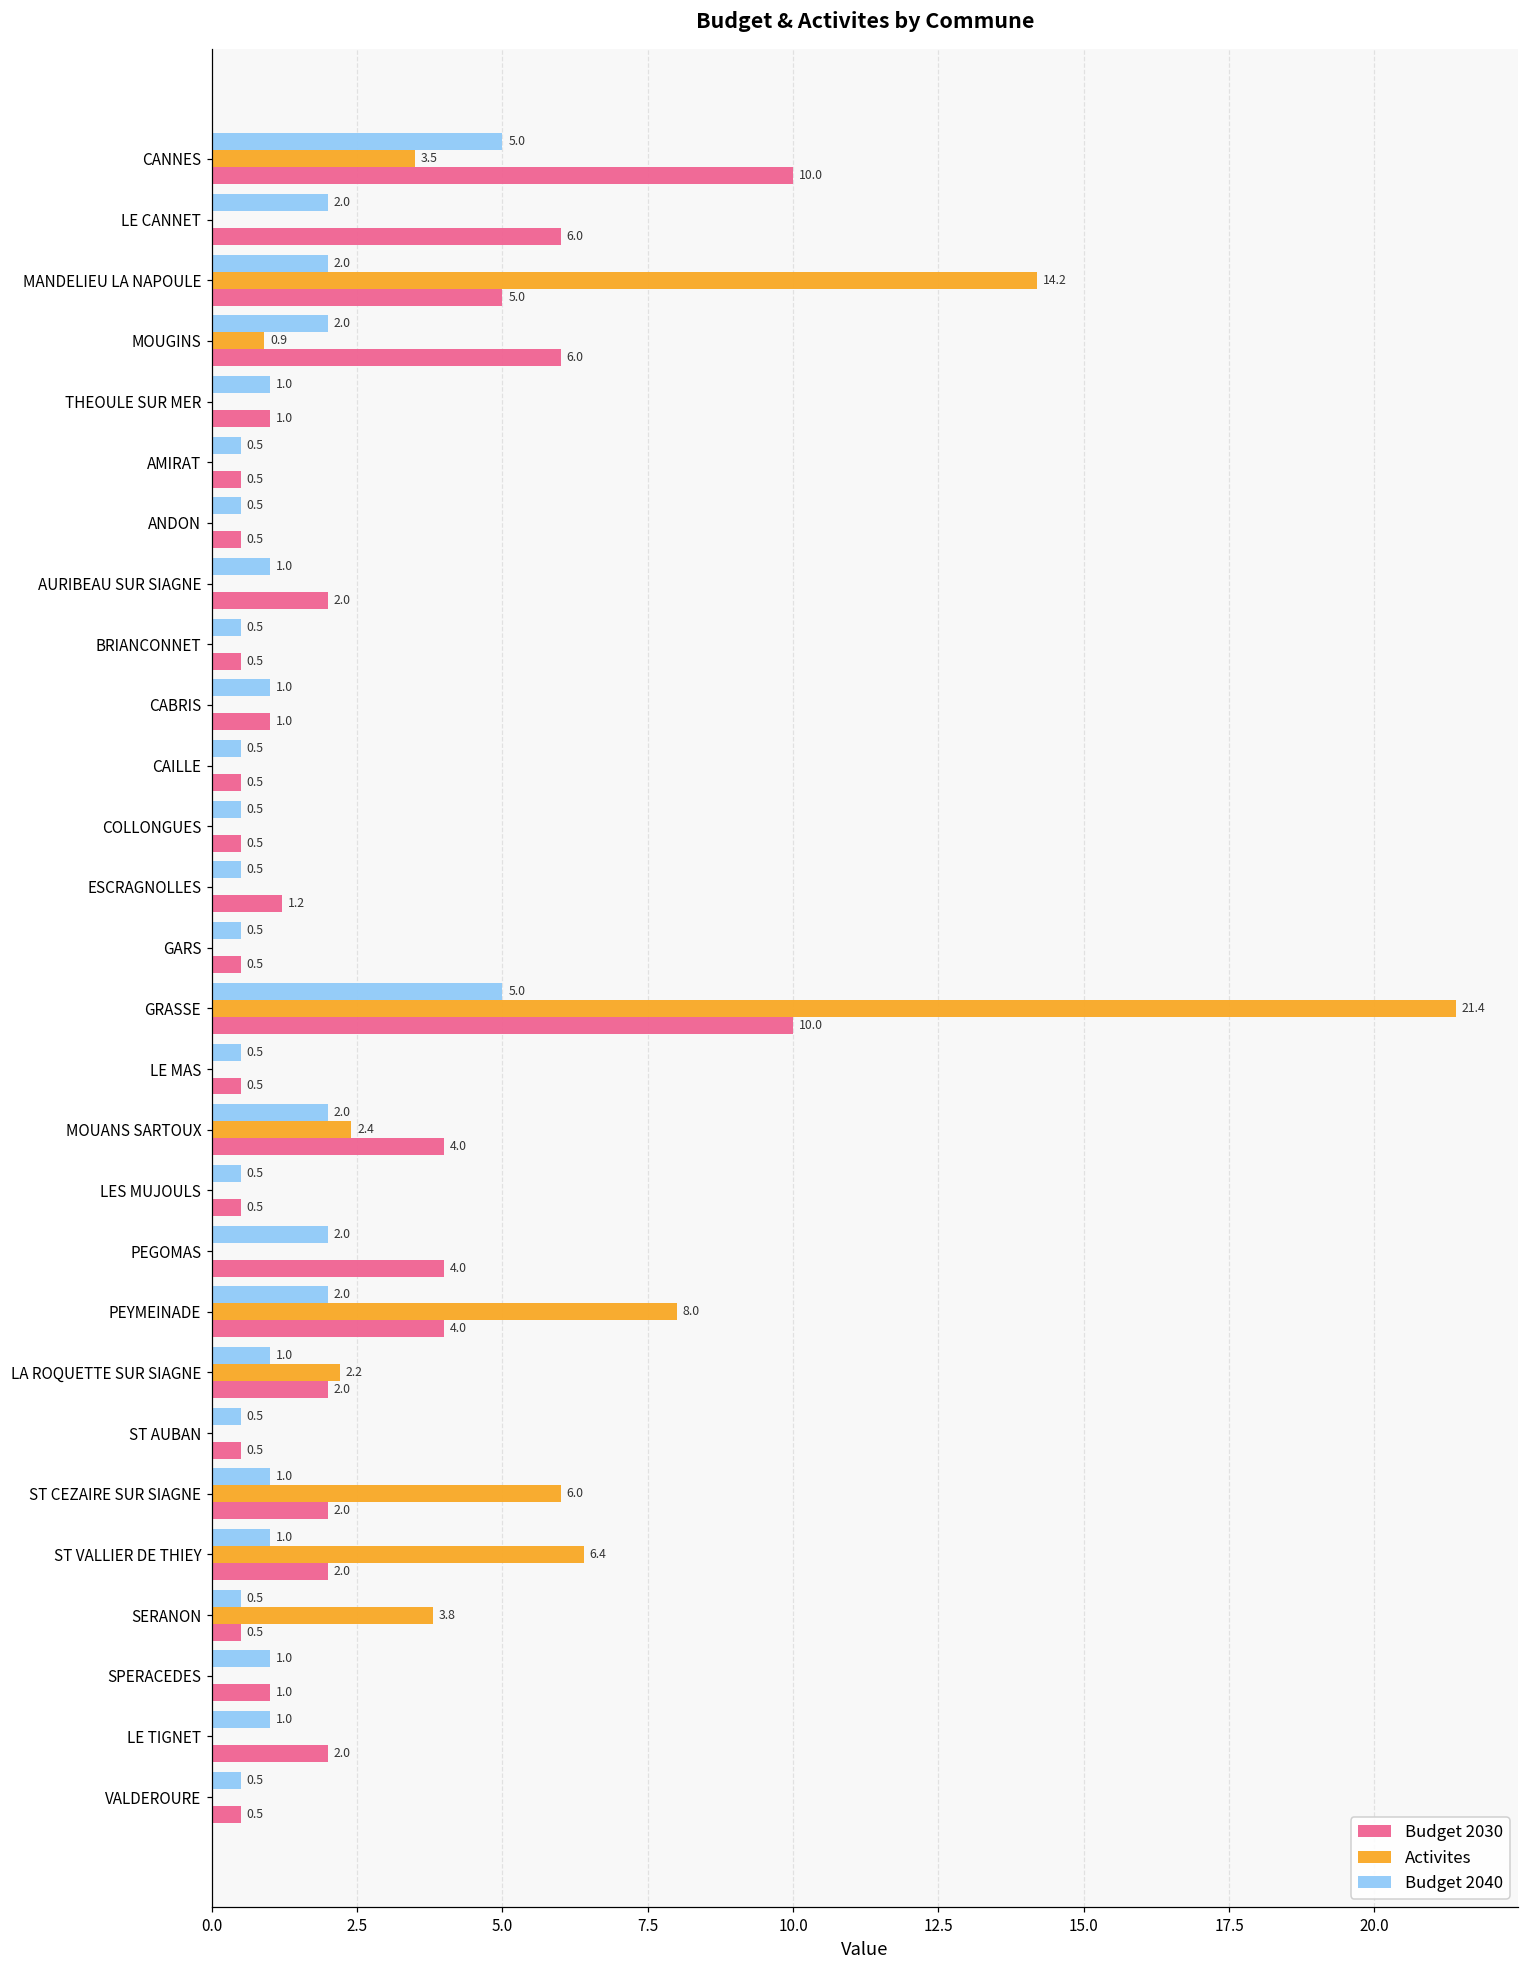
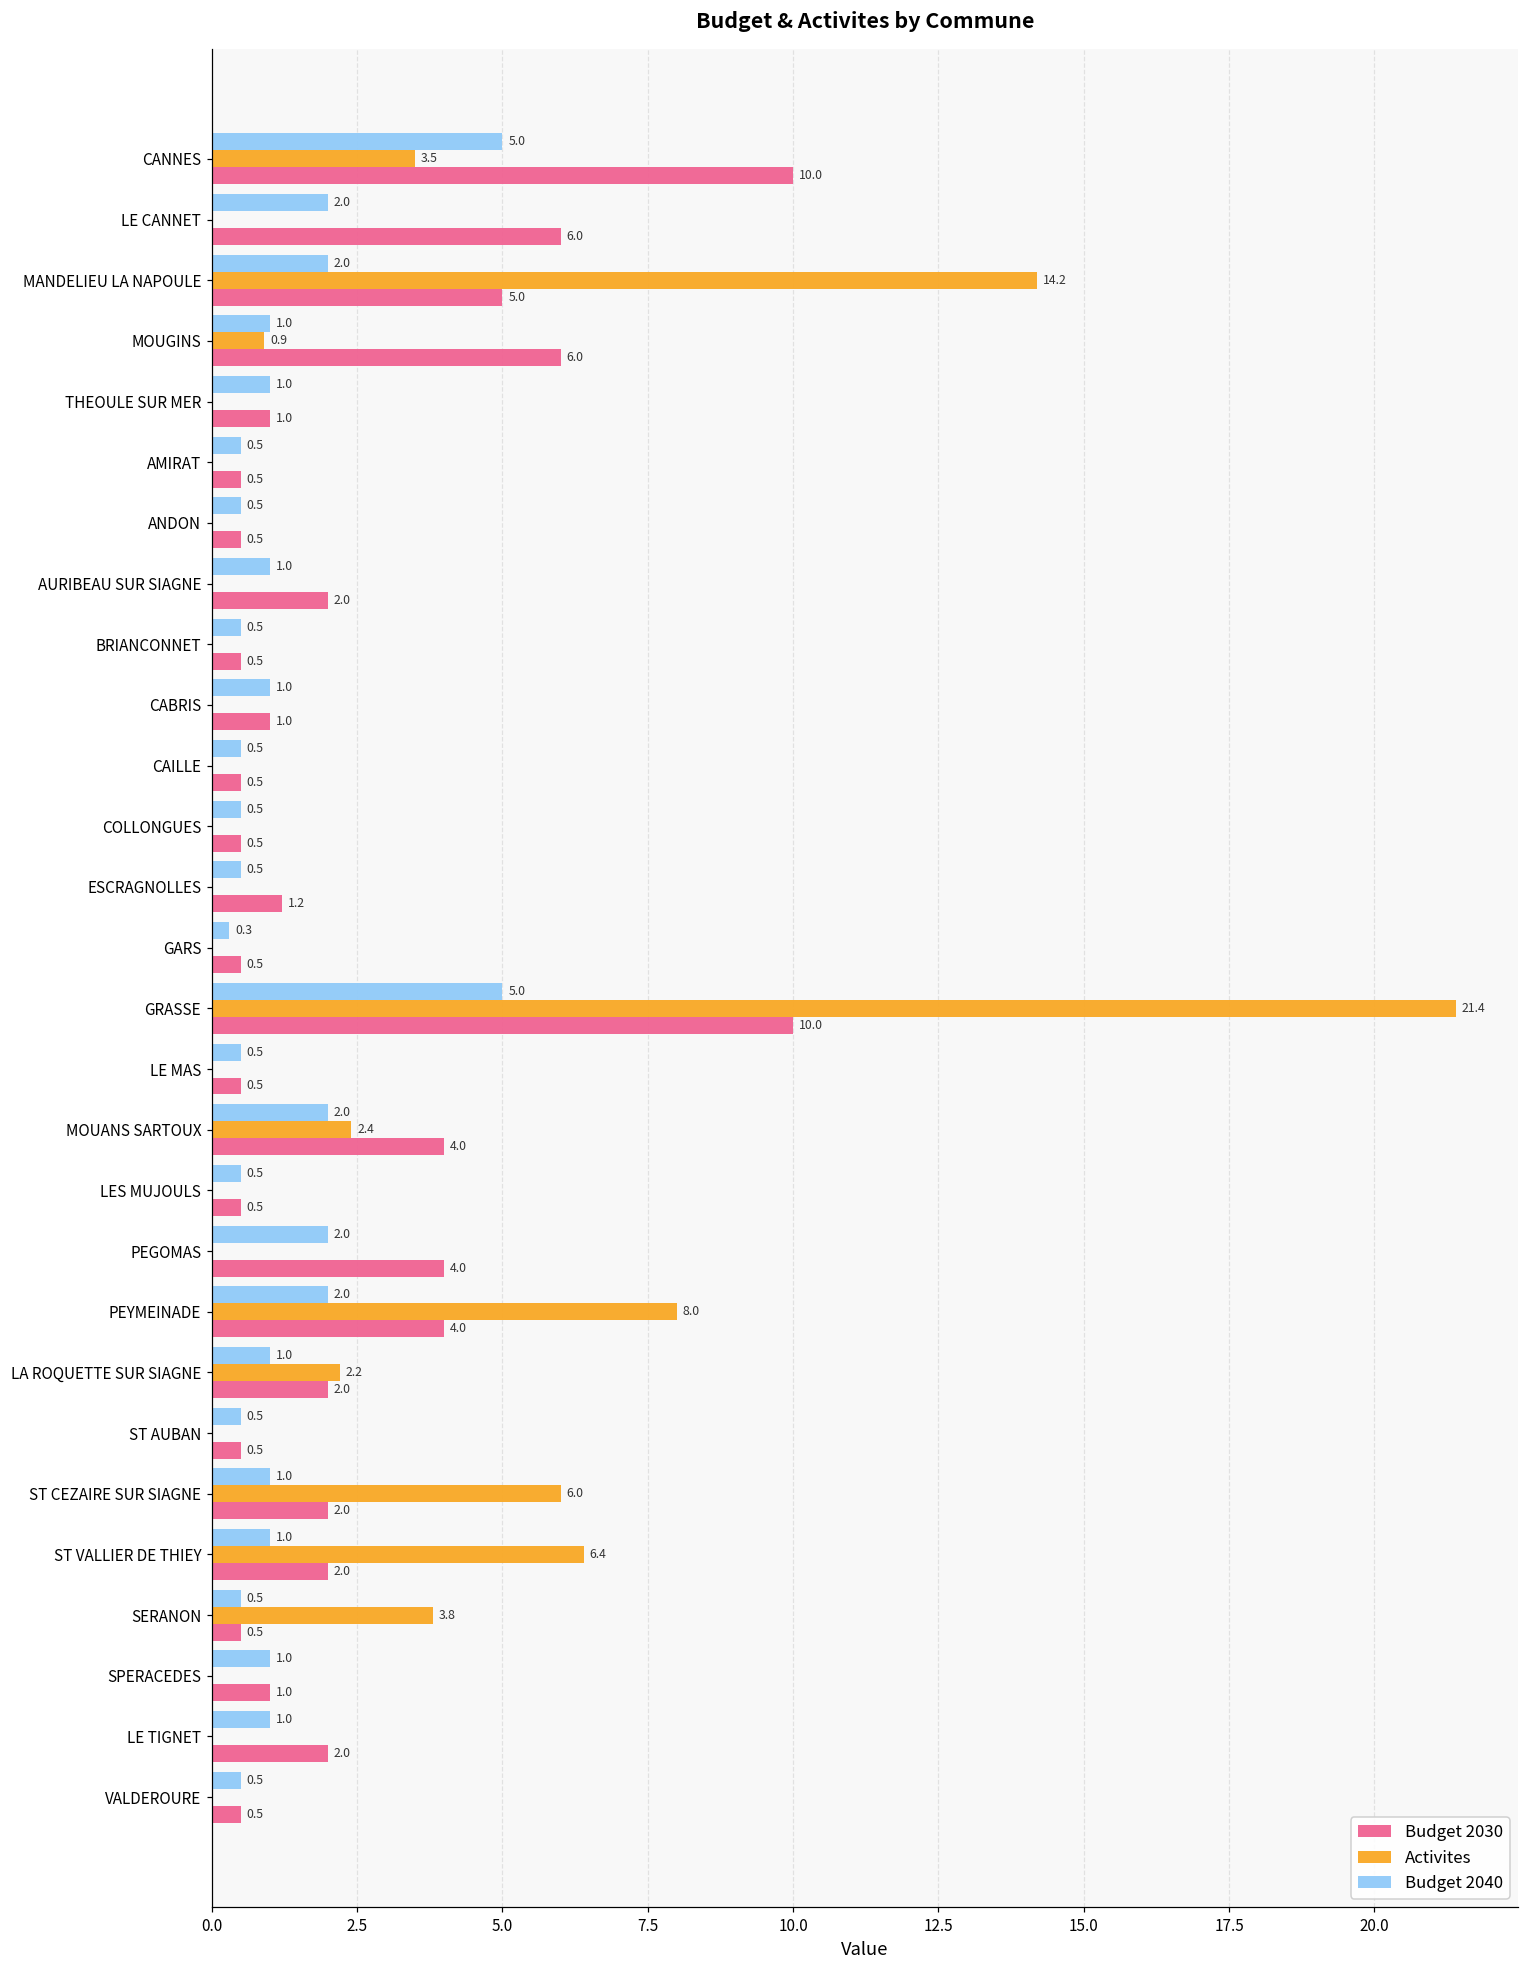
  {
    "Budget 2030": {
      "CANNES": 10.0,
      "LE CANNET": 6.0,
      "MANDELIEU LA NAPOULE": 5.0,
      "MOUGINS": 6.0,
      "THEOULE SUR MER": 1.0,
      "AMIRAT": 0.5,
      "ANDON": 0.5,
      "AURIBEAU SUR SIAGNE": 2.0,
      "BRIANCONNET": 0.5,
      "CABRIS": 1.0,
      "CAILLE": 0.5,
      "COLLONGUES": 0.5,
      "ESCRAGNOLLES": 1.2,
      "GARS": 0.5,
      "GRASSE": 10.0,
      "LE MAS": 0.5,
      "MOUANS SARTOUX": 4.0,
      "LES MUJOULS": 0.5,
      "PEGOMAS": 4.0,
      "PEYMEINADE": 4.0,
      "LA ROQUETTE SUR SIAGNE": 2.0,
      "ST AUBAN": 0.5,
      "ST CEZAIRE SUR SIAGNE": 2.0,
      "ST VALLIER DE THIEY": 2.0,
      "SERANON": 0.5,
      "SPERACEDES": 1.0,
      "LE TIGNET": 2.0,
      "VALDEROURE": 0.5
    },
    "Activites": {
      "CANNES": 3.5,
      "MANDELIEU LA NAPOULE": 14.2,
      "MOUGINS": 0.9,
      "GRASSE": 21.4,
      "MOUANS SARTOUX": 2.4,
      "PEYMEINADE": 8.0,
      "LA ROQUETTE SUR SIAGNE": 2.2,
      "ST CEZAIRE SUR SIAGNE": 6.0,
      "ST VALLIER DE THIEY": 6.4,
      "SERANON": 3.8
    },
    "Budget 2040": {
      "CANNES": 5.0,
      "LE CANNET": 2.0,
      "MANDELIEU LA NAPOULE": 2.0,
-     "MOUGINS": 2.0,
+     "MOUGINS": 1.0,
      "THEOULE SUR MER": 1.0,
      "AMIRAT": 0.5,
      "ANDON": 0.5,
      "AURIBEAU SUR SIAGNE": 1.0,
      "BRIANCONNET": 0.5,
      "CABRIS": 1.0,
      "CAILLE": 0.5,
      "COLLONGUES": 0.5,
      "ESCRAGNOLLES": 0.5,
-     "GARS": 0.5,
+     "GARS": 0.3,
      "GRASSE": 5.0,
      "LE MAS": 0.5,
      "MOUANS SARTOUX": 2.0,
      "LES MUJOULS": 0.5,
      "PEGOMAS": 2.0,
      "PEYMEINADE": 2.0,
      "LA ROQUETTE SUR SIAGNE": 1.0,
      "ST AUBAN": 0.5,
      "ST CEZAIRE SUR SIAGNE": 1.0,
      "ST VALLIER DE THIEY": 1.0,
      "SERANON": 0.5,
      "SPERACEDES": 1.0,
      "LE TIGNET": 1.0,
      "VALDEROURE": 0.5
    }
  }
